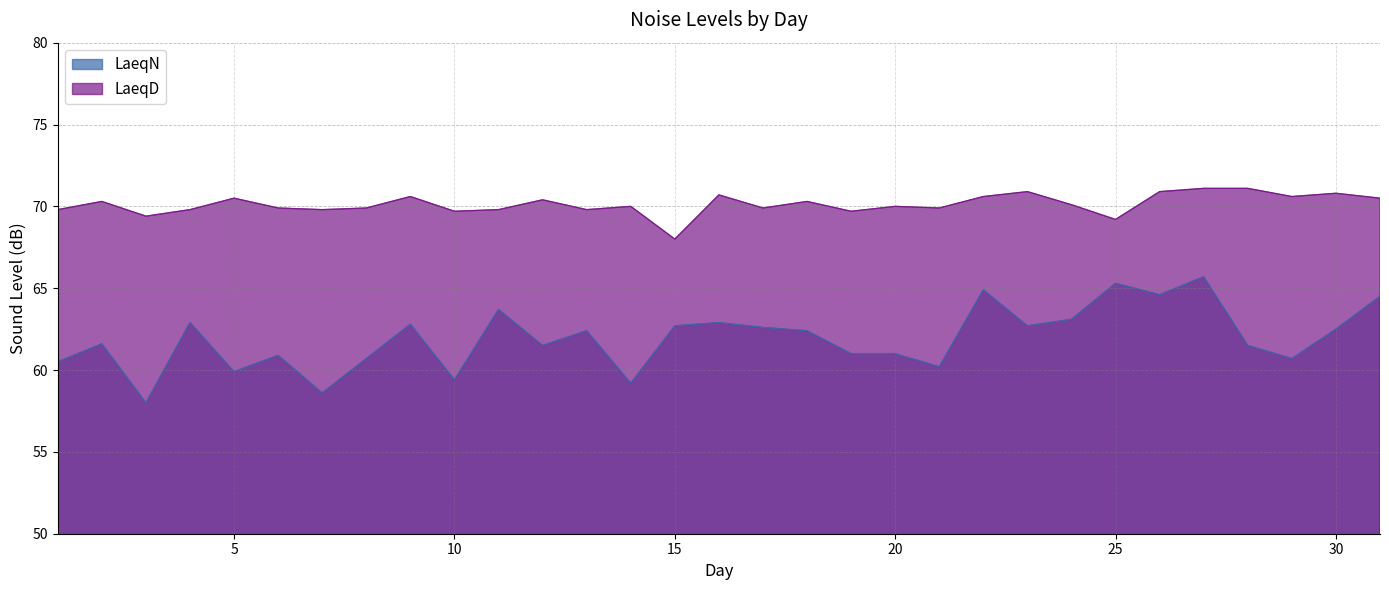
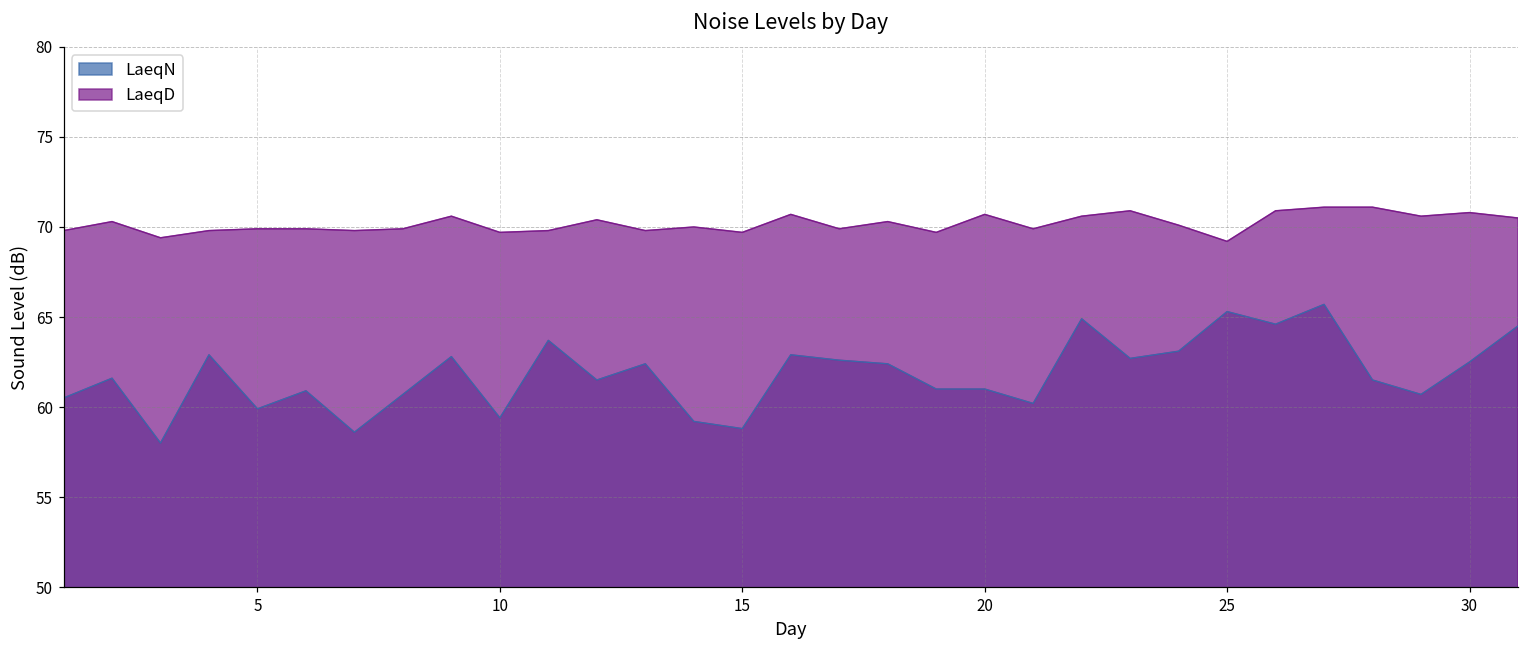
  {
    "LaeqN": {
      "5": 59.9,
      "10": 59.4,
-     "15": 62.7,
+     "15": 58.8,
      "20": 61.0,
      "25": 65.3,
      "30": 62.5
    },
    "LaeqD": {
-     "5": 70.5,
+     "5": 69.9,
      "10": 69.7,
-     "15": 68.0,
-     "20": 70.0,
+     "15": 69.7,
+     "20": 70.7,
      "25": 69.2,
      "30": 70.8
    }
  }
